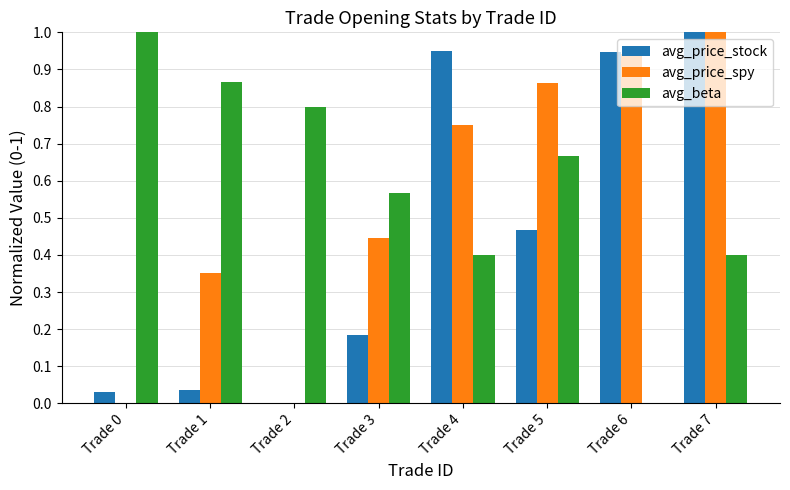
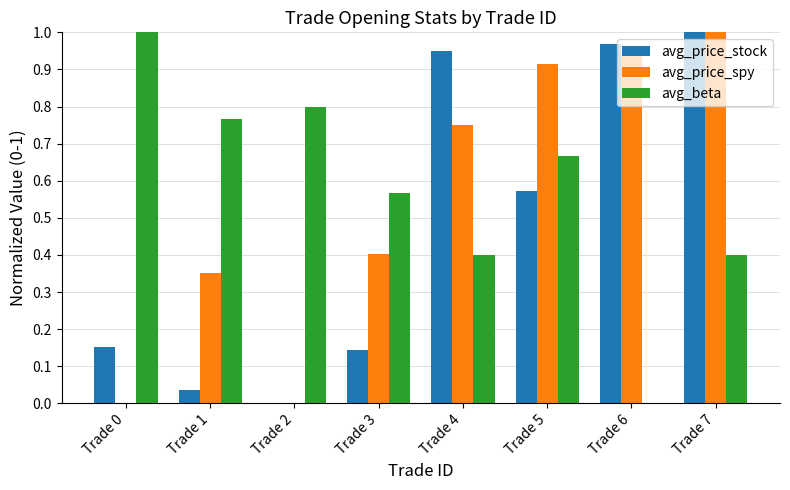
  {
    "avg_price_stock": {
-     "Trade 0": 0.03,
+     "Trade 0": 0.15,
      "Trade 1": 0.04,
      "Trade 2": 0.00,
-     "Trade 3": 0.19,
+     "Trade 3": 0.14,
      "Trade 4": 0.95,
-     "Trade 5": 0.47,
-     "Trade 6": 0.95,
+     "Trade 5": 0.57,
+     "Trade 6": 0.97,
      "Trade 7": 1.00
    },
    "avg_price_spy": {
      "Trade 0": 0.00,
      "Trade 1": 0.35,
-     "Trade 3": 0.45,
+     "Trade 3": 0.40,
      "Trade 4": 0.75,
-     "Trade 5": 0.86,
+     "Trade 5": 0.91,
      "Trade 7": 1.00
    },
    "avg_beta": {
      "Trade 0": 1.00,
-     "Trade 1": 0.87,
+     "Trade 1": 0.77,
      "Trade 2": 0.80,
      "Trade 3": 0.57,
      "Trade 4": 0.40,
      "Trade 5": 0.67,
      "Trade 6": 0.00,
      "Trade 7": 0.40
    }
  }
